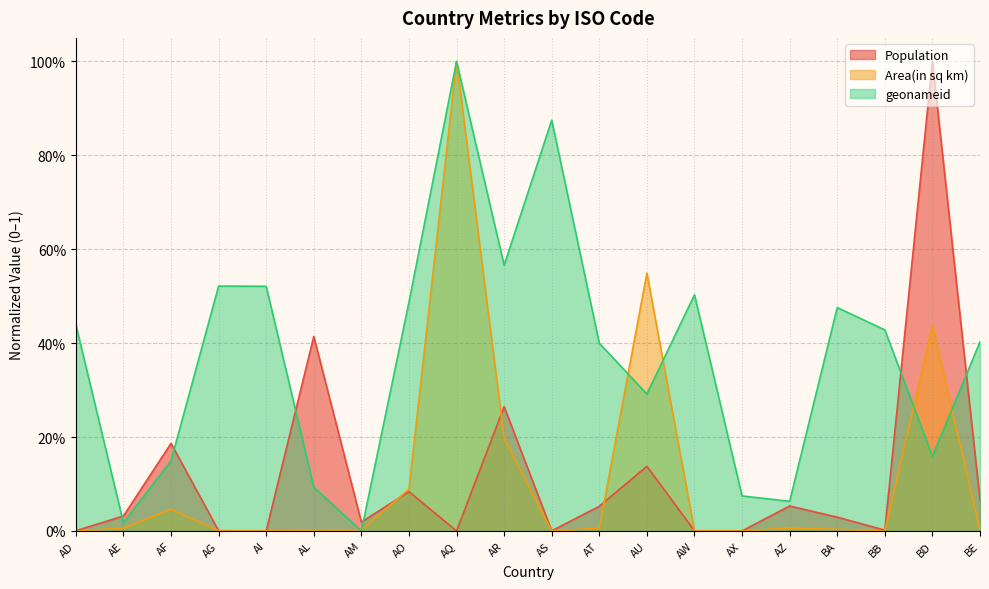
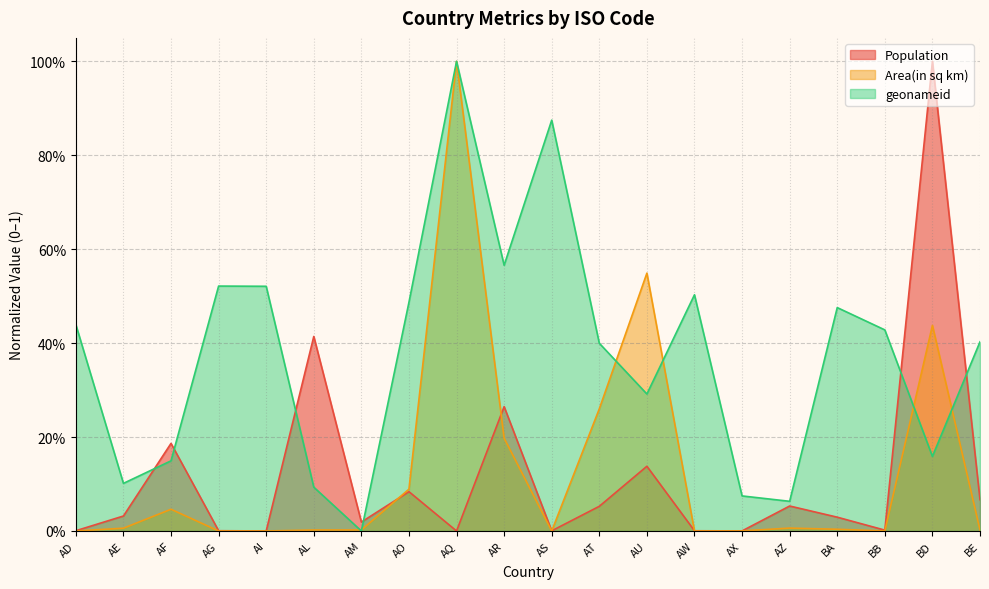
  {
    "Population": {
      "AE": "3%",
      "AF": "19%",
      "AL": "41%",
      "AM": "2%",
      "AQ": "0%",
      "AR": "26%",
      "AT": "5%",
      "AU": "14%",
      "AZ": "5%",
      "BA": "3%",
      "BE": "7%"
    },
    "Area(in sq km)": {
      "AE": "1%",
      "AF": "5%",
      "AL": "0%",
      "AR": "20%",
-     "AT": "1%",
+     "AT": "26%",
      "AU": "55%",
      "AZ": "1%",
      "BA": "0%",
      "BD": "44%",
      "BE": "0%"
    },
    "geonameid": {
      "AD": "44%",
-     "AE": "2%",
+     "AE": "10%",
      "AF": "15%",
      "AG": "52%",
      "AI": "52%",
      "AL": "9%",
      "AO": "49%",
      "AR": "57%",
      "AS": "87%",
      "AT": "40%",
      "AU": "29%",
      "AW": "50%",
      "AX": "7%",
      "AZ": "6%",
      "BA": "48%",
      "BB": "43%",
      "BD": "16%",
      "BE": "40%"
    }
  }
